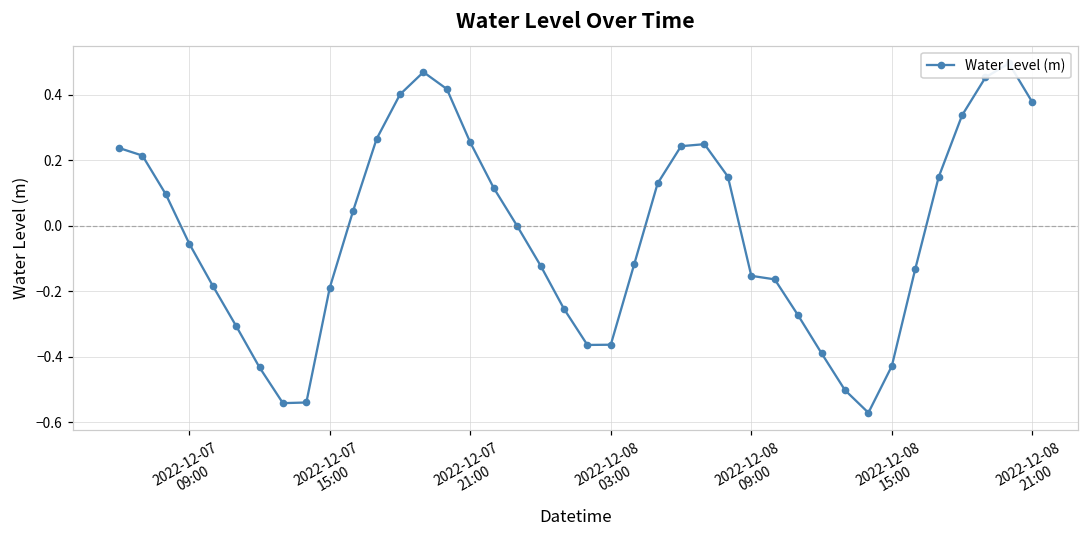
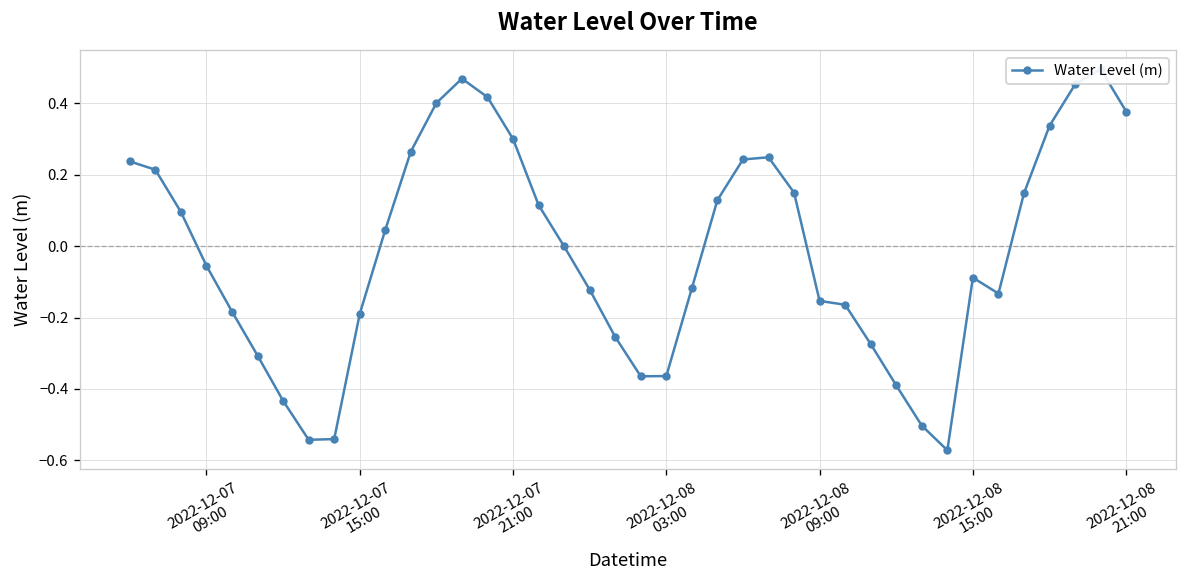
  {
    "2022-12-07 09:00": -0.05,
    "2022-12-07 15:00": -0.19,
-   "2022-12-07 21:00": 0.25,
+   "2022-12-07 21:00": 0.30,
    "2022-12-08 03:00": -0.36,
    "2022-12-08 09:00": -0.15,
-   "2022-12-08 15:00": -0.43,
+   "2022-12-08 15:00": -0.09,
    "2022-12-08 21:00": 0.38
  }
